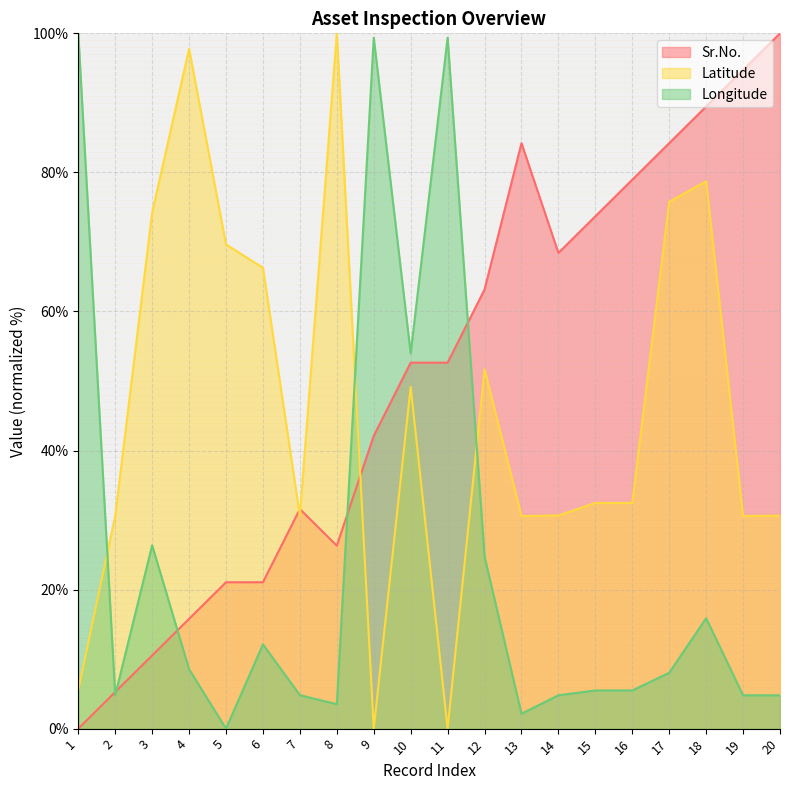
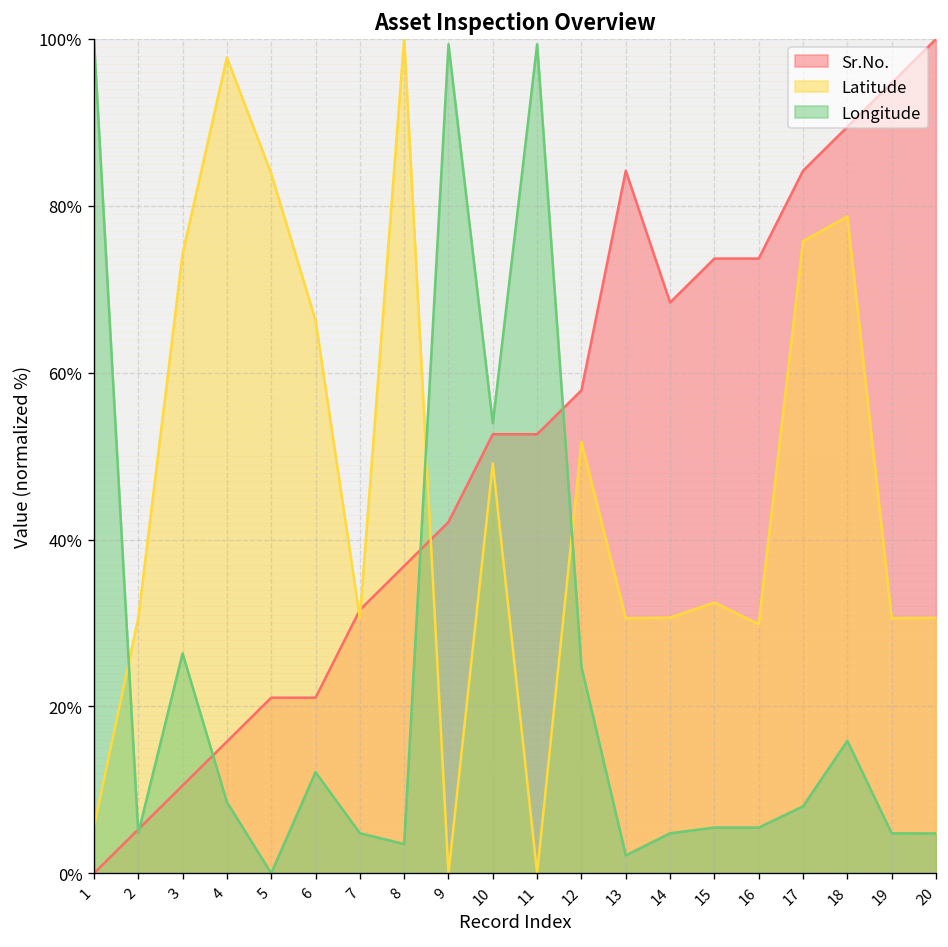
  {
    "Sr.No.": {
      "1": "0%",
      "2": "5%",
      "3": "11%",
      "4": "16%",
      "5": "21%",
      "6": "21%",
      "7": "32%",
-     "8": "26%",
+     "8": "37%",
      "9": "42%",
      "10": "53%",
      "11": "53%",
-     "12": "63%",
+     "12": "58%",
      "13": "84%",
      "14": "68%",
      "15": "74%",
-     "16": "79%",
+     "16": "74%",
      "17": "84%",
      "20": "100%"
    },
    "Latitude": {
      "1": "6%",
      "2": "31%",
      "3": "74%",
      "4": "98%",
-     "5": "70%",
+     "5": "84%",
      "6": "66%",
      "7": "31%",
      "8": "100%",
      "9": "0%",
      "10": "49%",
      "11": "0%",
      "12": "52%",
      "13": "31%",
      "14": "31%",
      "15": "32%",
-     "16": "32%",
+     "16": "30%",
      "17": "76%",
      "18": "79%",
      "19": "31%",
      "20": "31%"
    },
    "Longitude": {
      "1": "100%",
      "2": "5%",
      "3": "26%",
      "4": "9%",
      "5": "0%",
      "6": "12%",
      "7": "5%",
      "8": "4%",
      "9": "99%",
      "10": "54%",
      "11": "99%",
      "12": "25%",
      "13": "2%",
      "14": "5%",
      "15": "5%",
      "16": "5%",
      "17": "8%",
      "18": "16%",
      "19": "5%",
      "20": "5%"
    }
  }
